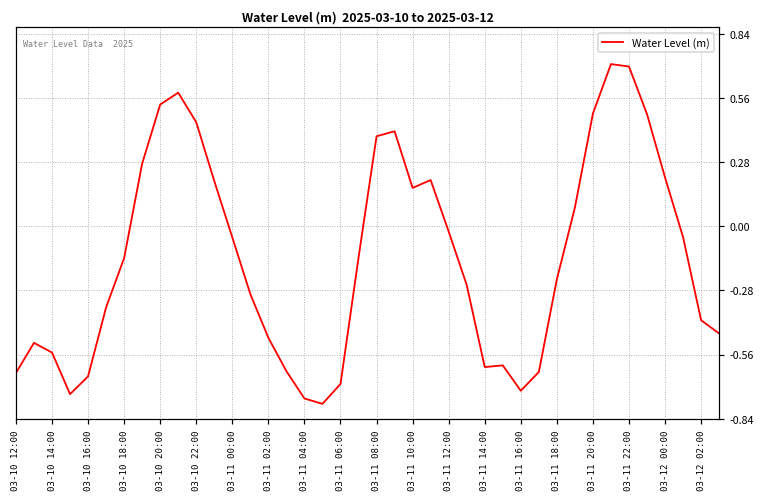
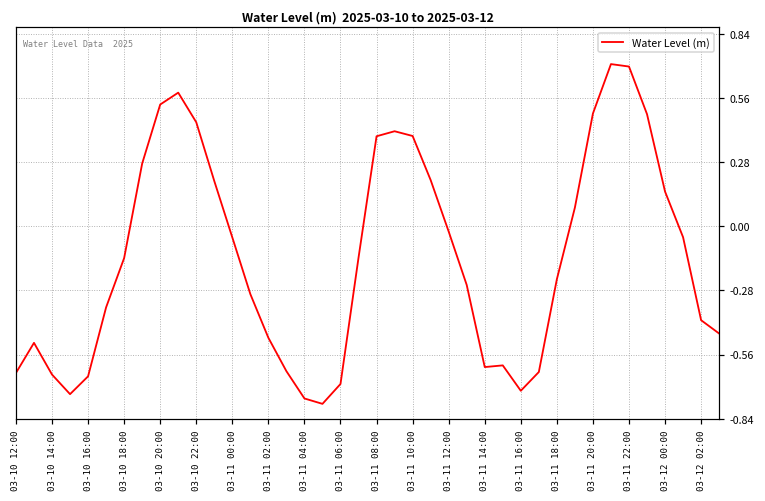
  {
    "03-10 12:00": -0.64,
-   "03-10 14:00": -0.55,
+   "03-10 14:00": -0.65,
    "03-10 16:00": -0.65,
    "03-10 18:00": -0.14,
    "03-10 20:00": 0.53,
    "03-10 22:00": 0.45,
    "03-11 00:00": -0.05,
    "03-11 02:00": -0.49,
    "03-11 04:00": -0.75,
    "03-11 06:00": -0.69,
    "03-11 08:00": 0.39,
-   "03-11 10:00": 0.17,
+   "03-11 10:00": 0.39,
    "03-11 12:00": -0.02,
    "03-11 14:00": -0.61,
    "03-11 16:00": -0.72,
    "03-11 18:00": -0.23,
    "03-11 20:00": 0.49,
    "03-11 22:00": 0.70,
-   "03-12 00:00": 0.21,
+   "03-12 00:00": 0.15,
    "03-12 02:00": -0.41
  }
